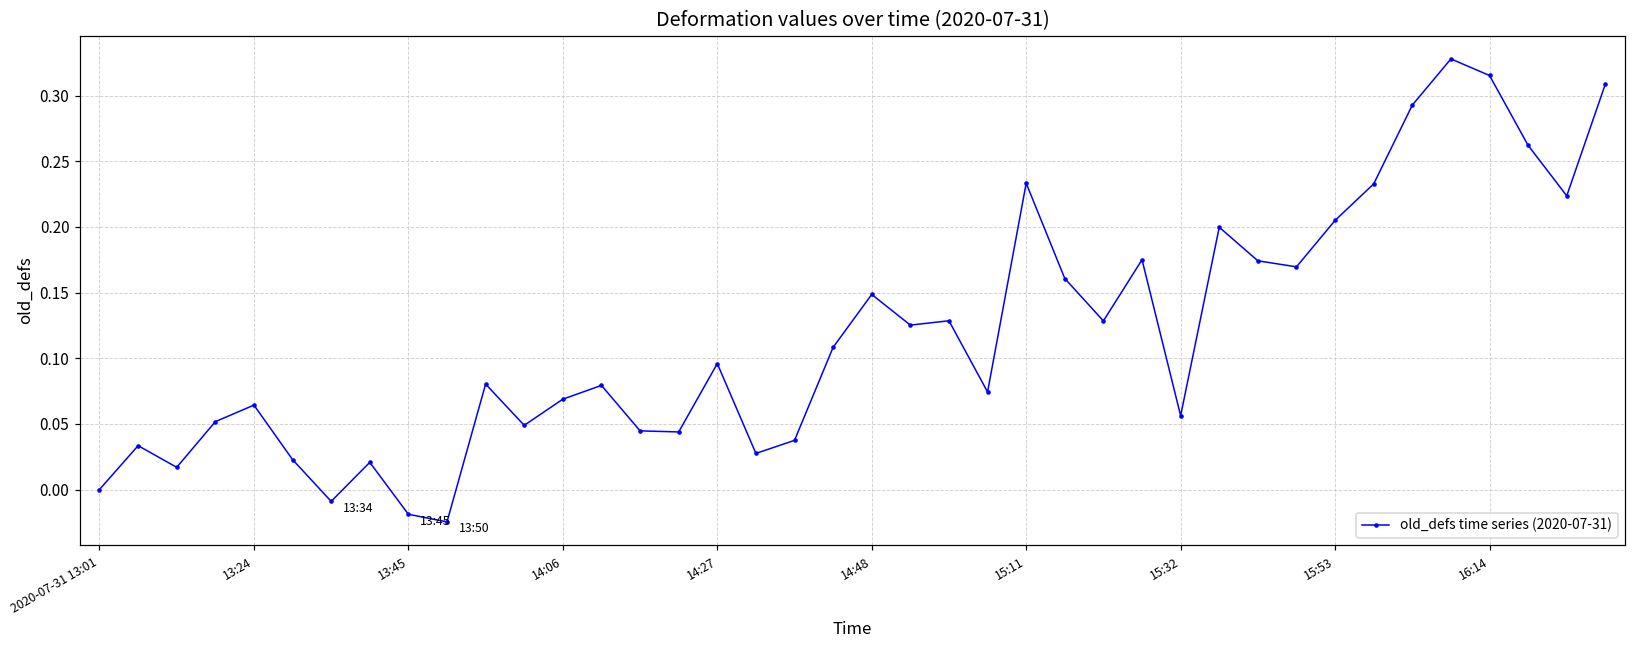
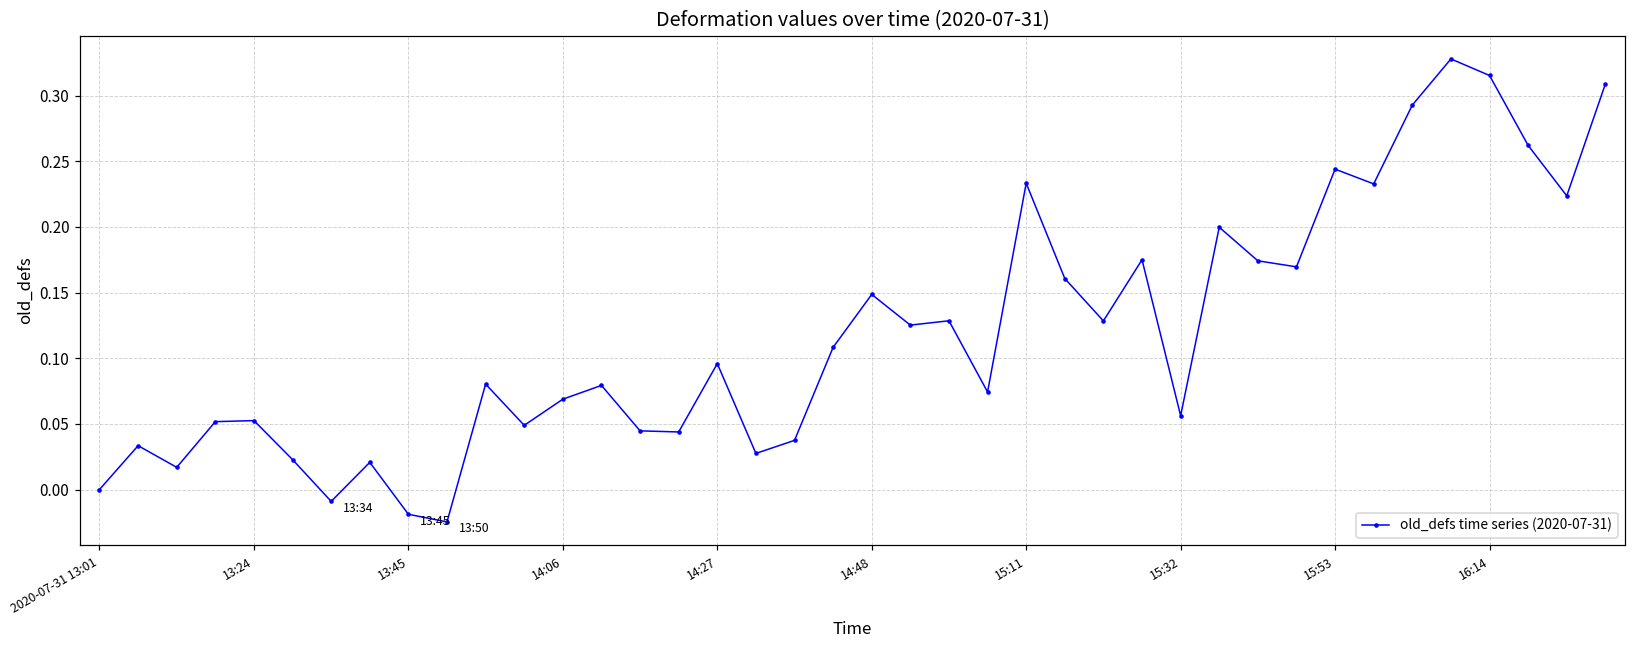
  {
    "2020-07-31 13:01": 0.000,
-   "13:24": 0.064,
+   "13:24": 0.053,
    "13:45": -0.019,
    "14:06": 0.069,
    "14:27": 0.096,
    "14:48": 0.149,
    "15:11": 0.233,
    "15:32": 0.056,
-   "15:53": 0.205,
+   "15:53": 0.244,
    "16:14": 0.315
  }
